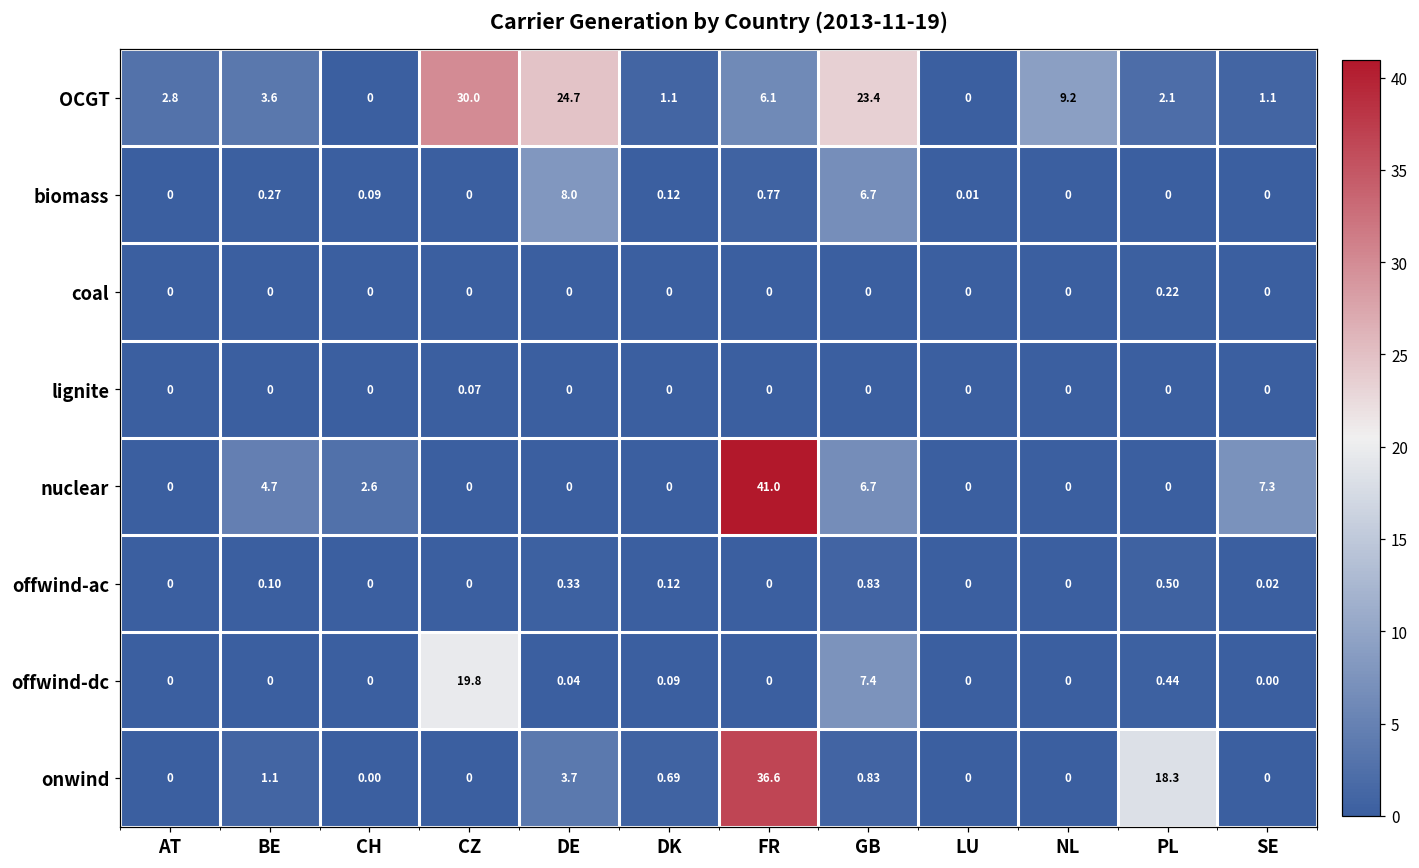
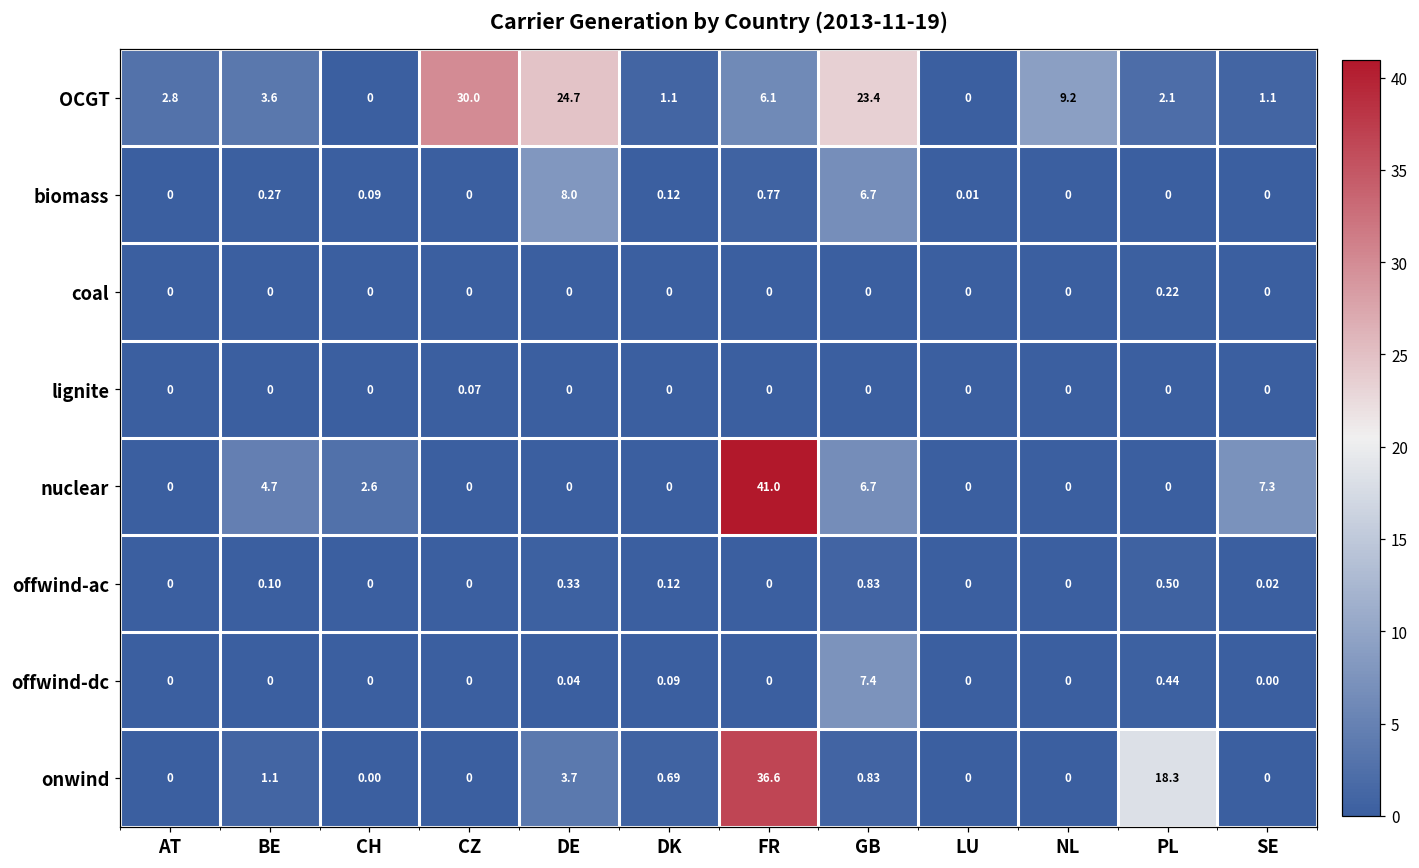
  {
    "OCGT": {
      "AT": 2.8,
      "BE": 3.6,
      "CH": 0,
      "CZ": 30.0,
      "DE": 24.7,
      "DK": 1.1,
      "FR": 6.1,
      "GB": 23.4,
      "LU": 0,
      "NL": 9.2,
      "PL": 2.1,
      "SE": 1.1
    },
    "biomass": {
      "AT": 0,
      "BE": 0.27,
      "CH": 0.09,
      "CZ": 0,
      "DE": 8.0,
      "DK": 0.12,
      "FR": 0.77,
      "GB": 6.7,
      "LU": 0.01,
      "NL": 0,
      "PL": 0,
      "SE": 0
    },
    "coal": {
      "AT": 0,
      "BE": 0,
      "CH": 0,
      "CZ": 0,
      "DE": 0,
      "DK": 0,
      "FR": 0,
      "GB": 0,
      "LU": 0,
      "NL": 0,
      "PL": 0.22,
      "SE": 0
    },
    "lignite": {
      "AT": 0,
      "BE": 0,
      "CH": 0,
      "CZ": 0.07,
      "DE": 0,
      "DK": 0,
      "FR": 0,
      "GB": 0,
      "LU": 0,
      "NL": 0,
      "PL": 0,
      "SE": 0
    },
    "nuclear": {
      "AT": 0,
      "BE": 4.7,
      "CH": 2.6,
      "CZ": 0,
      "DE": 0,
      "DK": 0,
      "FR": 41.0,
      "GB": 6.7,
      "LU": 0,
      "NL": 0,
      "PL": 0,
      "SE": 7.3
    },
    "offwind-ac": {
      "AT": 0,
      "BE": 0.10,
      "CH": 0,
      "CZ": 0,
      "DE": 0.33,
      "DK": 0.12,
      "FR": 0,
      "GB": 0.83,
      "LU": 0,
      "NL": 0,
      "PL": 0.50,
      "SE": 0.02
    },
    "offwind-dc": {
      "AT": 0,
      "BE": 0,
      "CH": 0,
-     "CZ": 19.8,
+     "CZ": 0,
      "DE": 0.04,
      "DK": 0.09,
      "FR": 0,
      "GB": 7.4,
      "LU": 0,
      "NL": 0,
      "PL": 0.44,
      "SE": 0.00
    },
    "onwind": {
      "AT": 0,
      "BE": 1.1,
      "CH": 0.00,
      "CZ": 0,
      "DE": 3.7,
      "DK": 0.69,
      "FR": 36.6,
      "GB": 0.83,
      "LU": 0,
      "NL": 0,
      "PL": 18.3,
      "SE": 0
    }
  }
